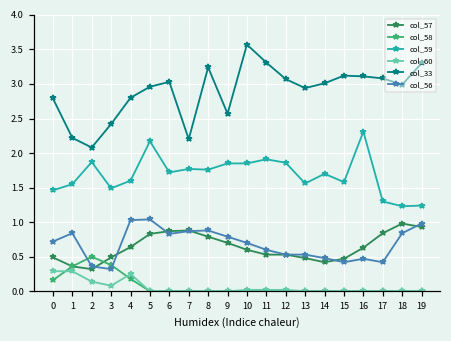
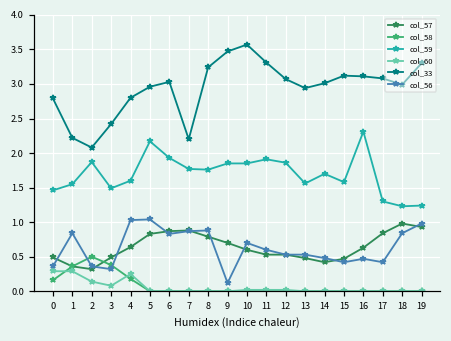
  {
    "col_59": {
      "0": 1.5,
      "1": 1.6,
      "2": 1.9,
      "3": 1.5,
      "4": 1.6,
      "5": 2.2,
-     "6": 1.7,
+     "6": 1.9,
      "7": 1.8,
      "8": 1.8,
      "9": 1.9,
      "10": 1.9,
      "11": 1.9,
      "12": 1.9,
      "13": 1.6,
      "14": 1.7,
      "15": 1.6,
      "16": 2.3,
      "17": 1.3,
      "18": 1.2,
      "19": 1.2
    },
    "col_60": {
      "0": 0.3,
      "1": 0.3,
      "2": 0.1,
      "3": 0.1,
      "4": 0.3
    },
    "col_33": {
      "0": 2.8,
      "1": 2.2,
      "2": 2.1,
      "3": 2.4,
      "4": 2.8,
      "5": 3.0,
      "6": 3.0,
      "7": 2.2,
      "8": 3.2,
-     "9": 2.6,
+     "9": 3.5,
      "10": 3.6,
      "11": 3.3,
      "12": 3.1,
      "13": 2.9,
      "14": 3.0,
      "15": 3.1,
      "16": 3.1,
      "17": 3.1
    },
    "col_56": {
-     "0": 0.7,
+     "0": 0.4,
      "1": 0.8,
      "3": 0.3,
      "4": 1.0,
      "5": 1.0,
      "8": 0.9,
-     "9": 0.8,
+     "9": 0.1,
      "10": 0.7,
      "11": 0.6,
      "13": 0.5,
      "14": 0.5,
      "15": 0.4,
      "16": 0.5,
      "17": 0.4,
      "18": 0.8,
      "19": 1.0
    }
  }
